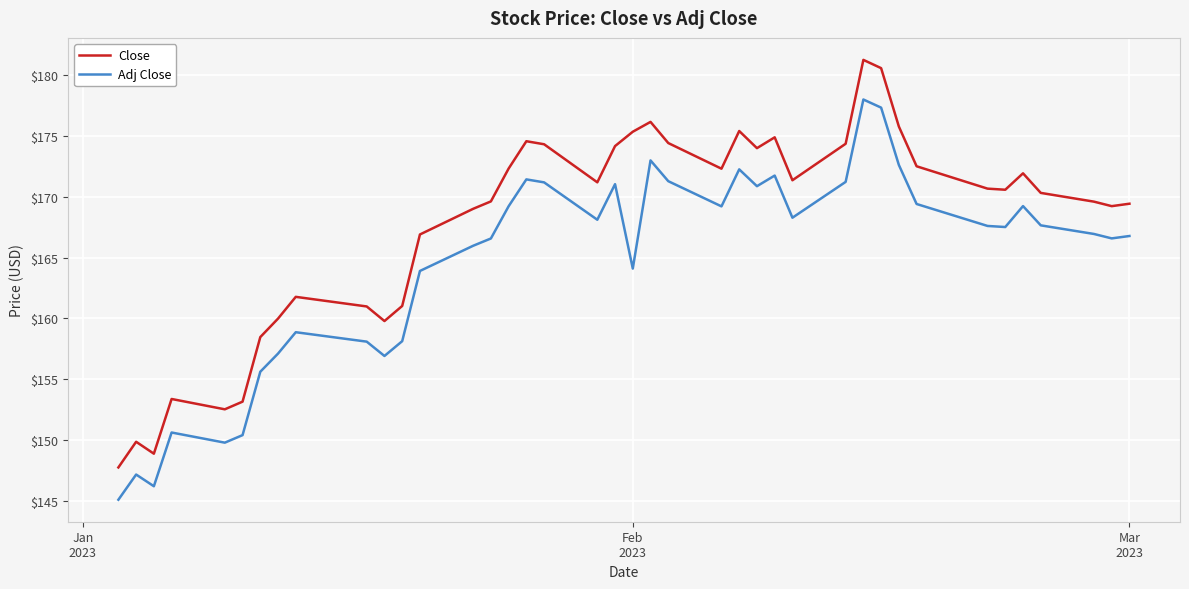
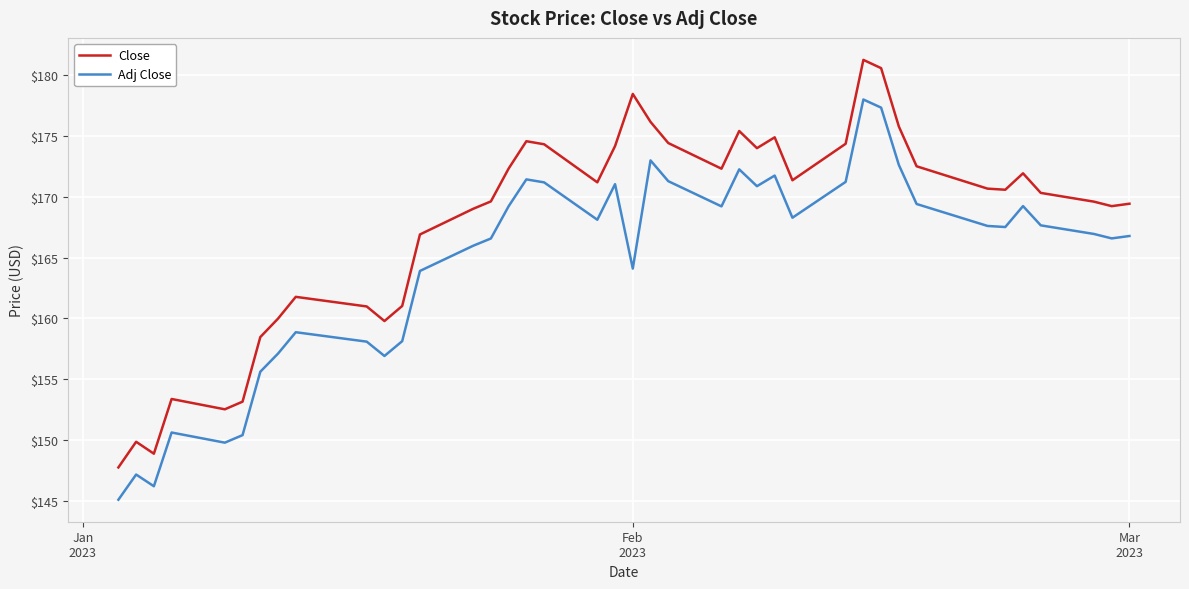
  {
    "Close": {
-     "Feb 2023": "$175.4",
+     "Feb 2023": "$178.5",
      "Mar 2023": "$169.4"
    },
    "Adj Close": {
      "Feb 2023": "$164.1",
      "Mar 2023": "$166.8"
    }
  }
